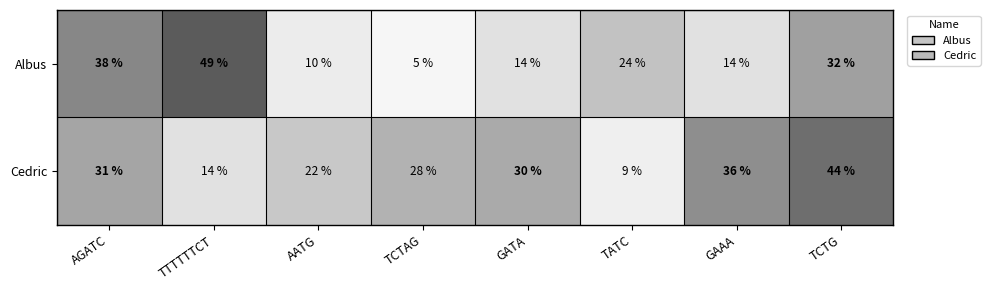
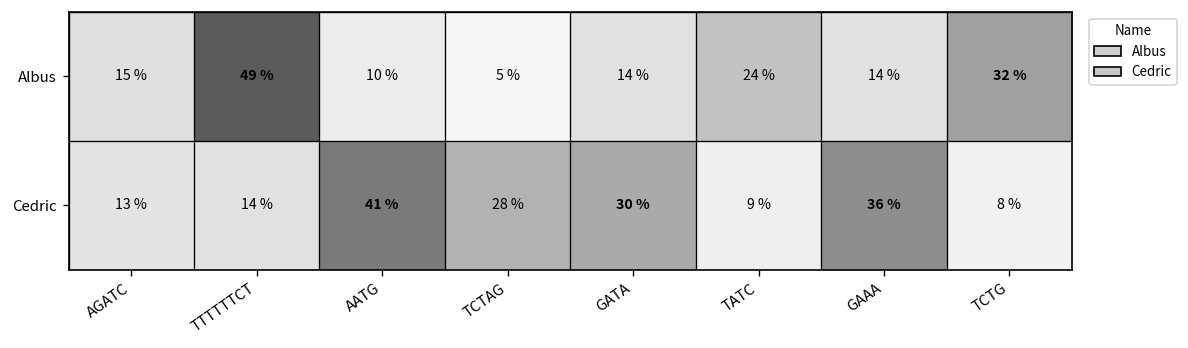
  {
    "Albus": {
-     "AGATC": "38 %",
+     "AGATC": "15 %",
      "TTTTTTCT": "49 %",
      "AATG": "10 %",
      "TCTAG": "5 %",
      "GATA": "14 %",
      "TATC": "24 %",
      "GAAA": "14 %",
      "TCTG": "32 %"
    },
    "Cedric": {
-     "AGATC": "31 %",
+     "AGATC": "13 %",
      "TTTTTTCT": "14 %",
-     "AATG": "22 %",
+     "AATG": "41 %",
      "TCTAG": "28 %",
      "GATA": "30 %",
      "TATC": "9 %",
      "GAAA": "36 %",
-     "TCTG": "44 %"
+     "TCTG": "8 %"
    }
  }
